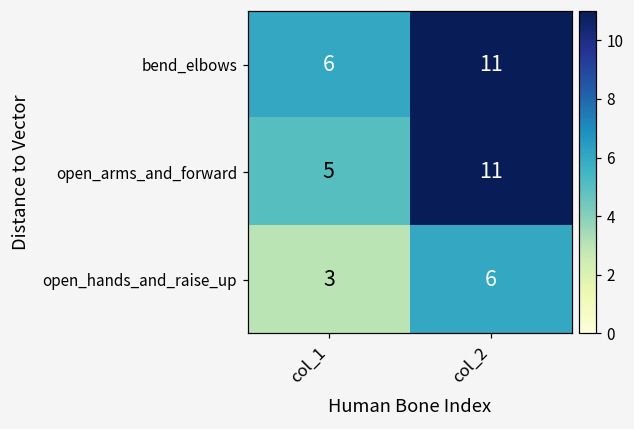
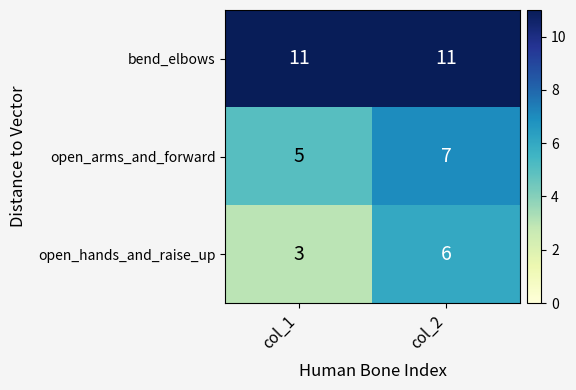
  {
    "bend_elbows": {
-     "col_1": 6,
+     "col_1": 11,
      "col_2": 11
    },
    "open_arms_and_forward": {
      "col_1": 5,
-     "col_2": 11
+     "col_2": 7
    },
    "open_hands_and_raise_up": {
      "col_1": 3,
      "col_2": 6
    }
  }
